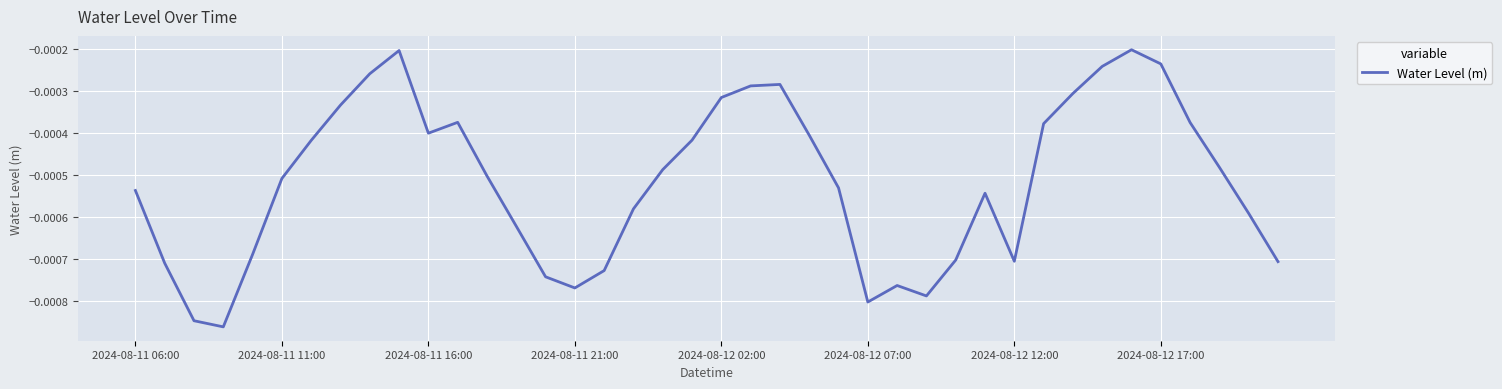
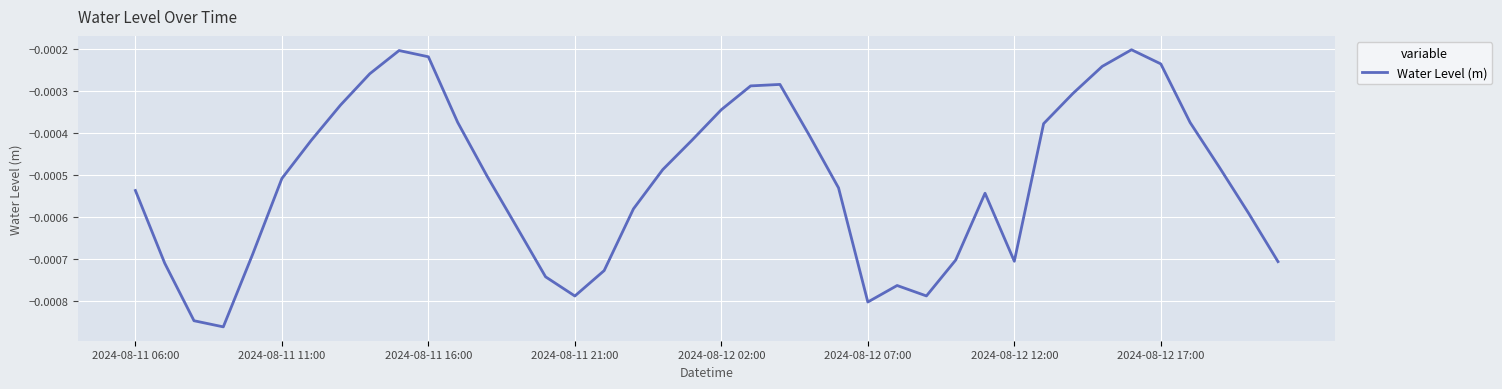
  {
    "2024-08-11 06:00": -0.00054,
    "2024-08-11 11:00": -0.00051,
-   "2024-08-11 16:00": -0.00040,
-   "2024-08-11 21:00": -0.00077,
-   "2024-08-12 02:00": -0.00032,
+   "2024-08-11 16:00": -0.00022,
+   "2024-08-11 21:00": -0.00079,
+   "2024-08-12 02:00": -0.00034,
    "2024-08-12 07:00": -0.00080,
    "2024-08-12 12:00": -0.00071,
    "2024-08-12 17:00": -0.00023
  }
